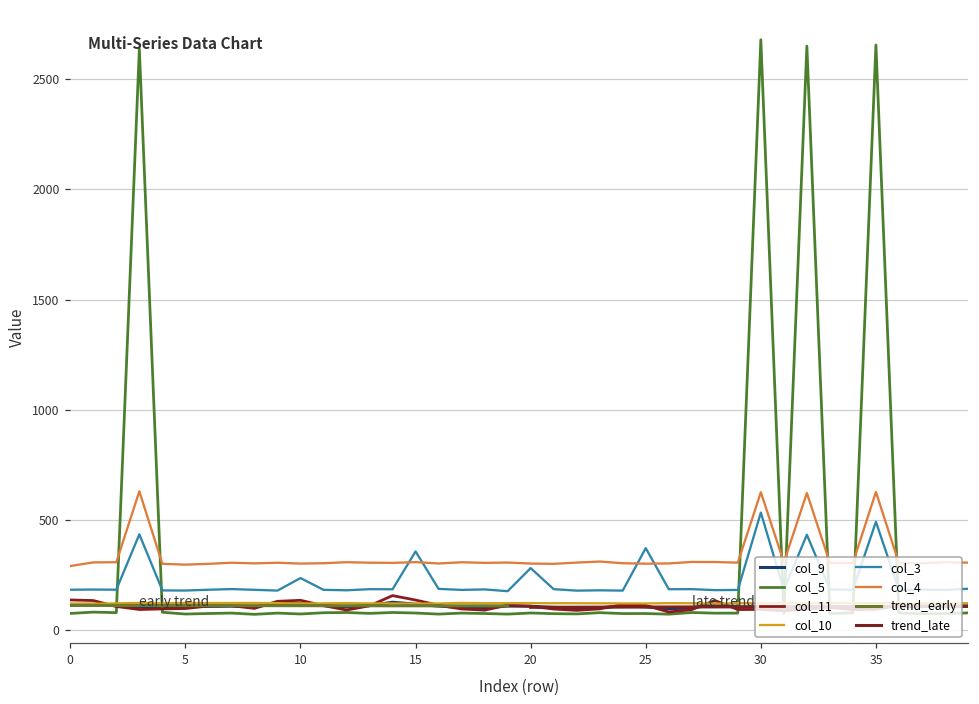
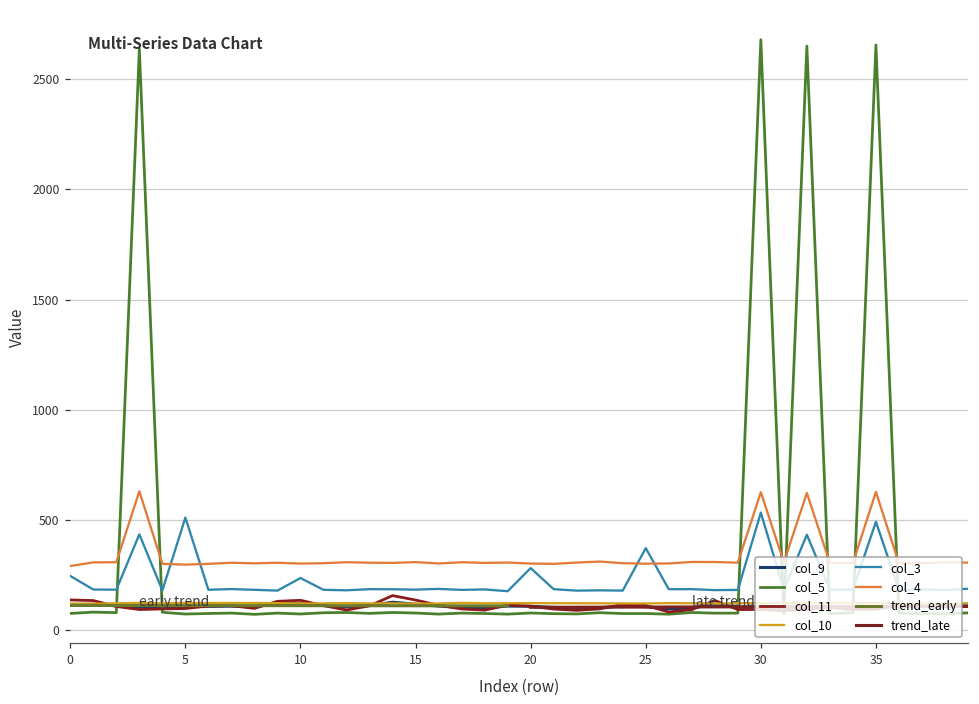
  {
    "col_3": {
-     "0": 180,
-     "5": 180,
+     "0": 250,
+     "5": 510,
      "10": 240,
-     "15": 360,
+     "15": 180,
      "20": 280,
      "25": 370,
      "30": 530,
      "35": 490
    }
  }
